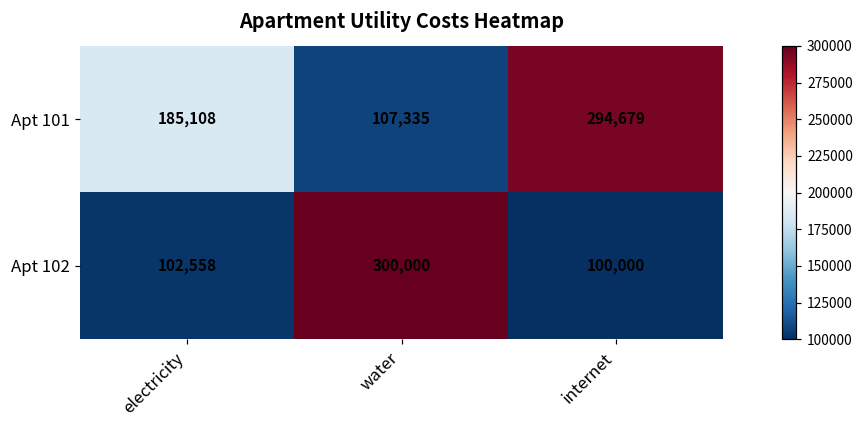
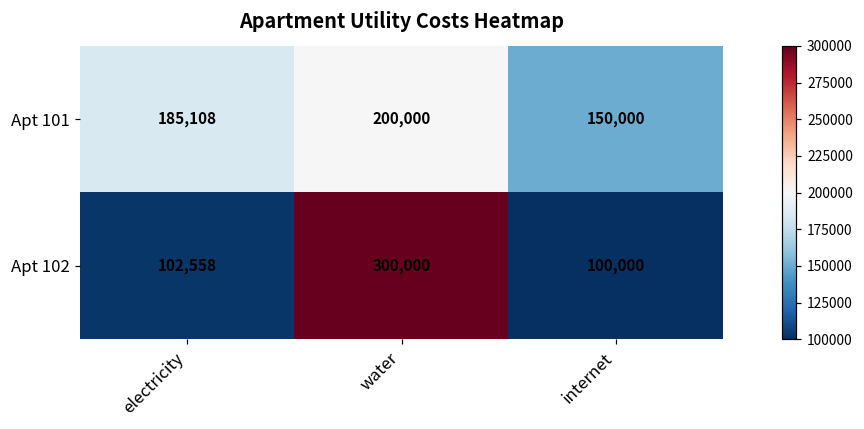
  {
    "Apt 101": {
      "electricity": "185,108",
-     "water": "107,335",
-     "internet": "294,679"
+     "water": "200,000",
+     "internet": "150,000"
    },
    "Apt 102": {
      "electricity": "102,558",
      "water": "300,000",
      "internet": "100,000"
    }
  }
